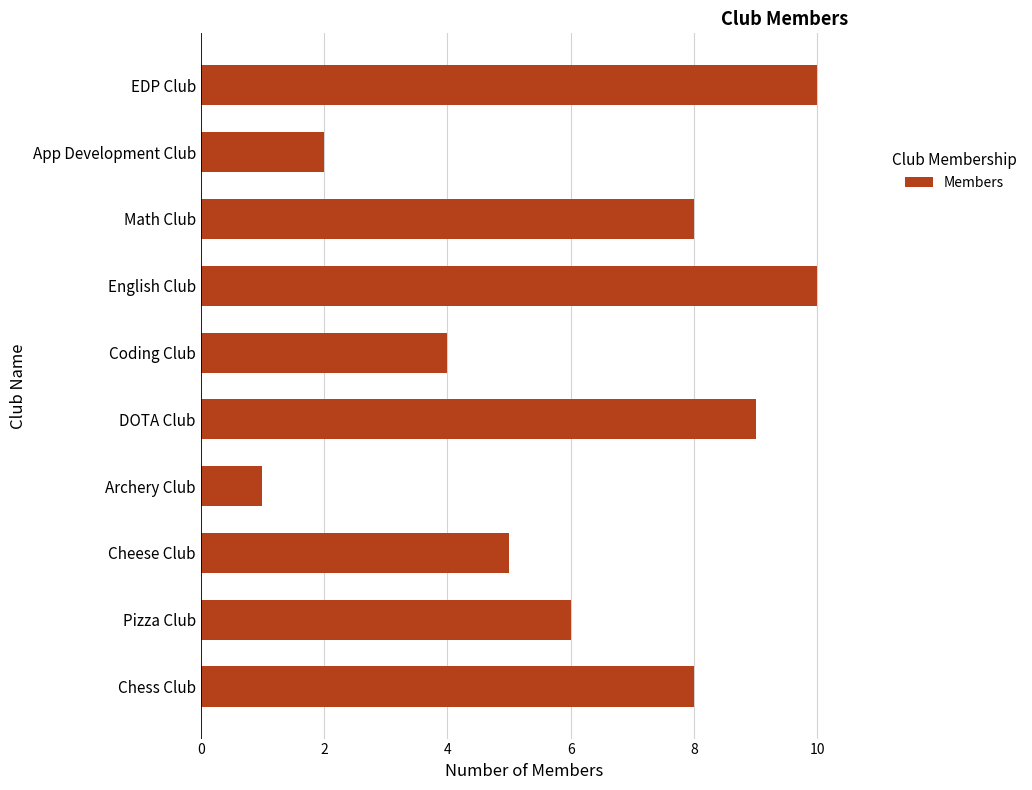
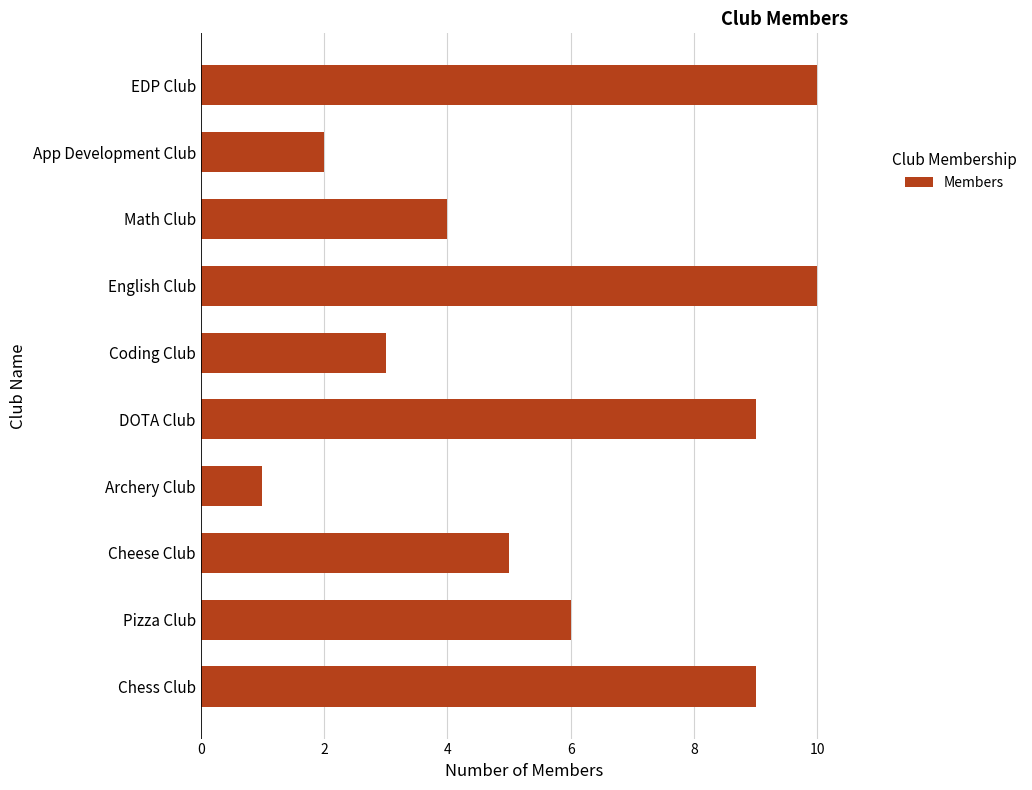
  {
    "EDP Club": 10,
    "App Development Club": 2,
-   "Math Club": 8,
+   "Math Club": 4,
    "English Club": 10,
-   "Coding Club": 4,
+   "Coding Club": 3,
    "DOTA Club": 9,
    "Archery Club": 1,
    "Cheese Club": 5,
    "Pizza Club": 6,
-   "Chess Club": 8
+   "Chess Club": 9
  }
